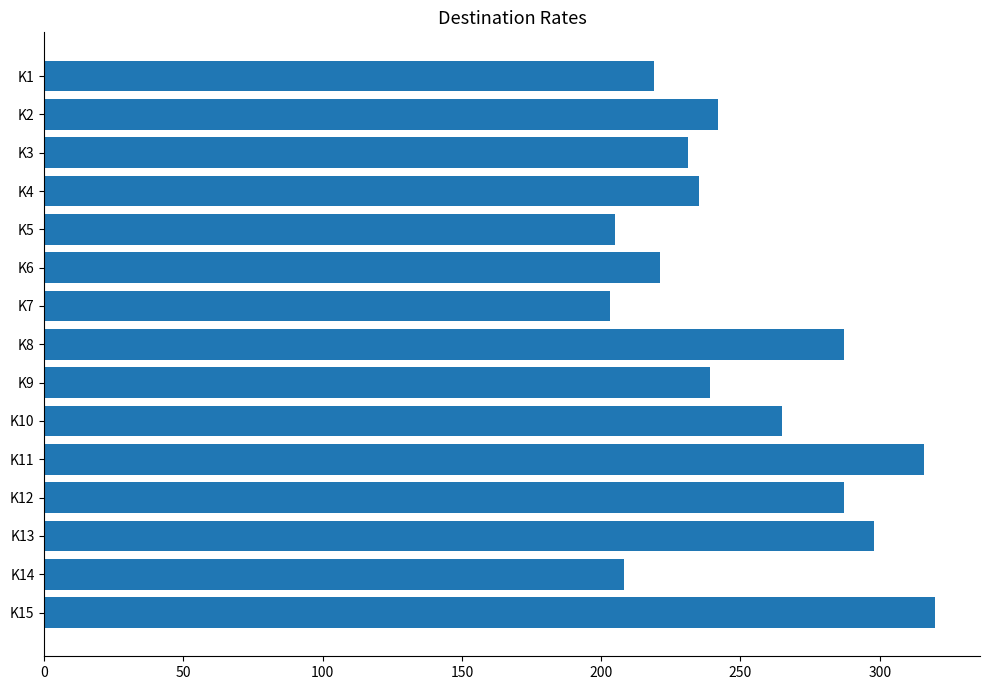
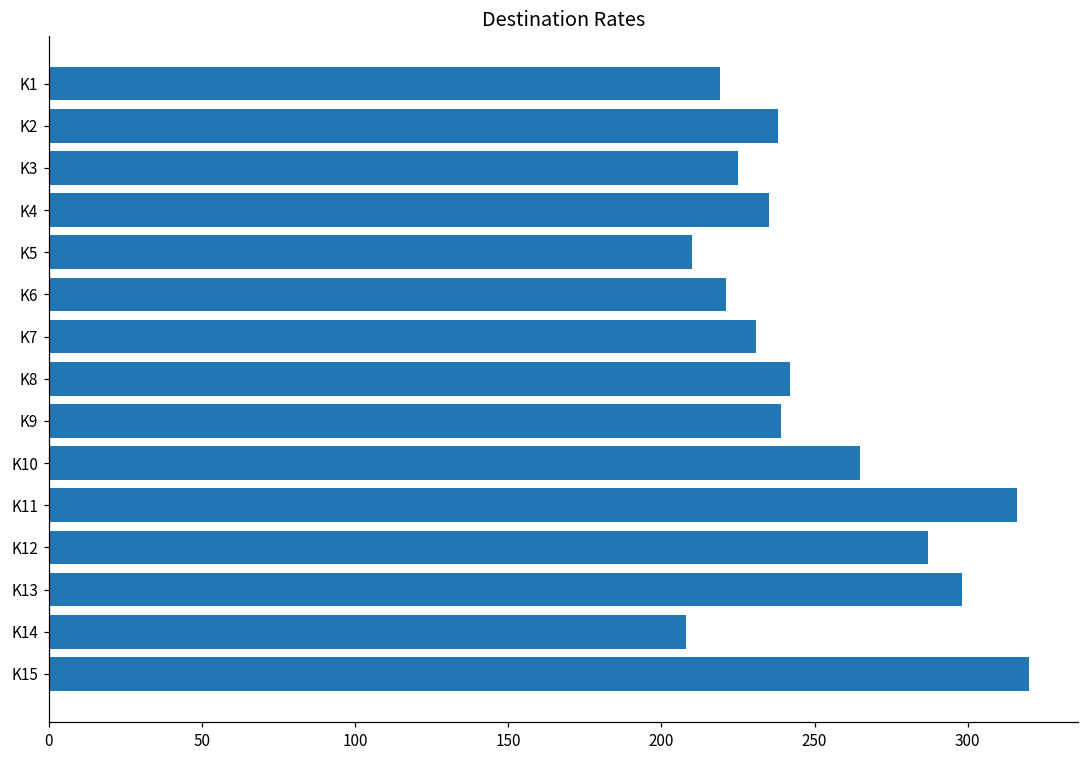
  {
    "K1": 219,
-   "K2": 242,
-   "K3": 231,
+   "K2": 238,
+   "K3": 225,
    "K4": 235,
-   "K5": 205,
+   "K5": 210,
    "K6": 221,
-   "K7": 203,
-   "K8": 287,
+   "K7": 231,
+   "K8": 242,
    "K9": 239,
    "K10": 265,
    "K11": 316,
    "K12": 287,
    "K13": 298,
    "K14": 208,
    "K15": 320
  }
